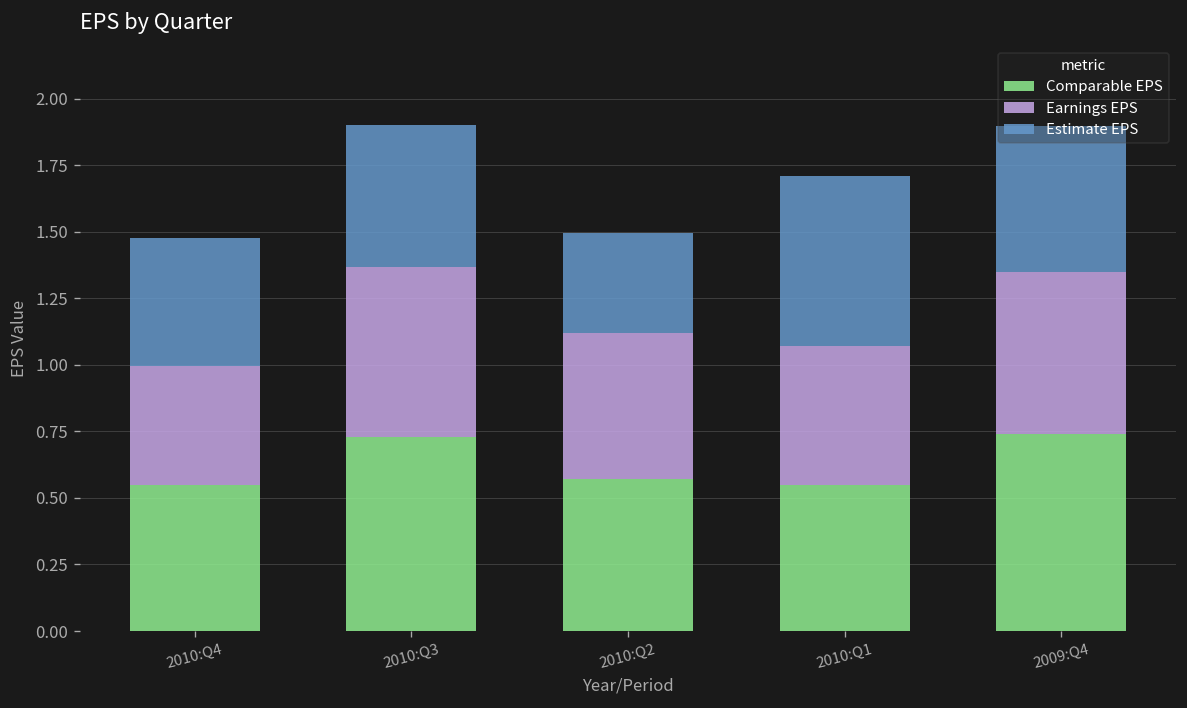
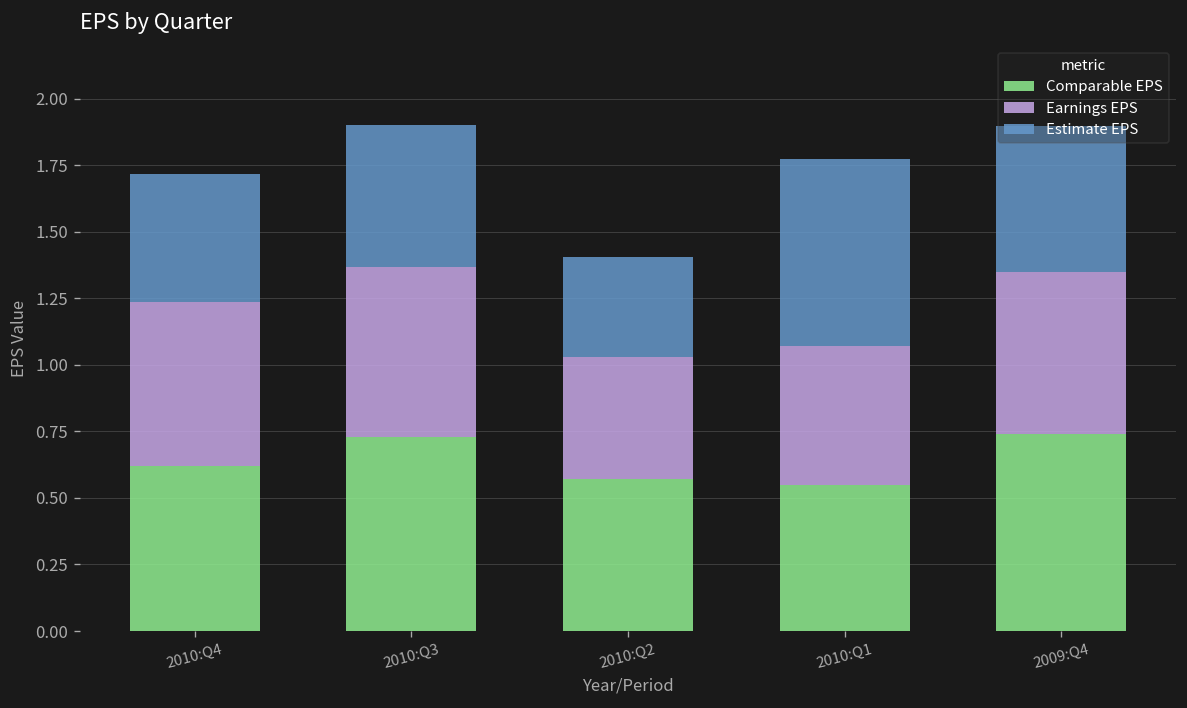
  {
    "Comparable EPS": {
-     "2010:Q4": 0.55,
+     "2010:Q4": 0.62,
      "2010:Q3": 0.73,
      "2010:Q2": 0.57,
      "2010:Q1": 0.55,
      "2009:Q4": 0.74
    },
    "Earnings EPS": {
-     "2010:Q4": 0.45,
+     "2010:Q4": 0.62,
      "2010:Q3": 0.64,
-     "2010:Q2": 0.55,
+     "2010:Q2": 0.46,
      "2010:Q1": 0.52,
      "2009:Q4": 0.61
    },
    "Estimate EPS": {
      "2010:Q4": 0.48,
      "2010:Q3": 0.53,
      "2010:Q2": 0.38,
-     "2010:Q1": 0.64
+     "2010:Q1": 0.70
    }
  }
